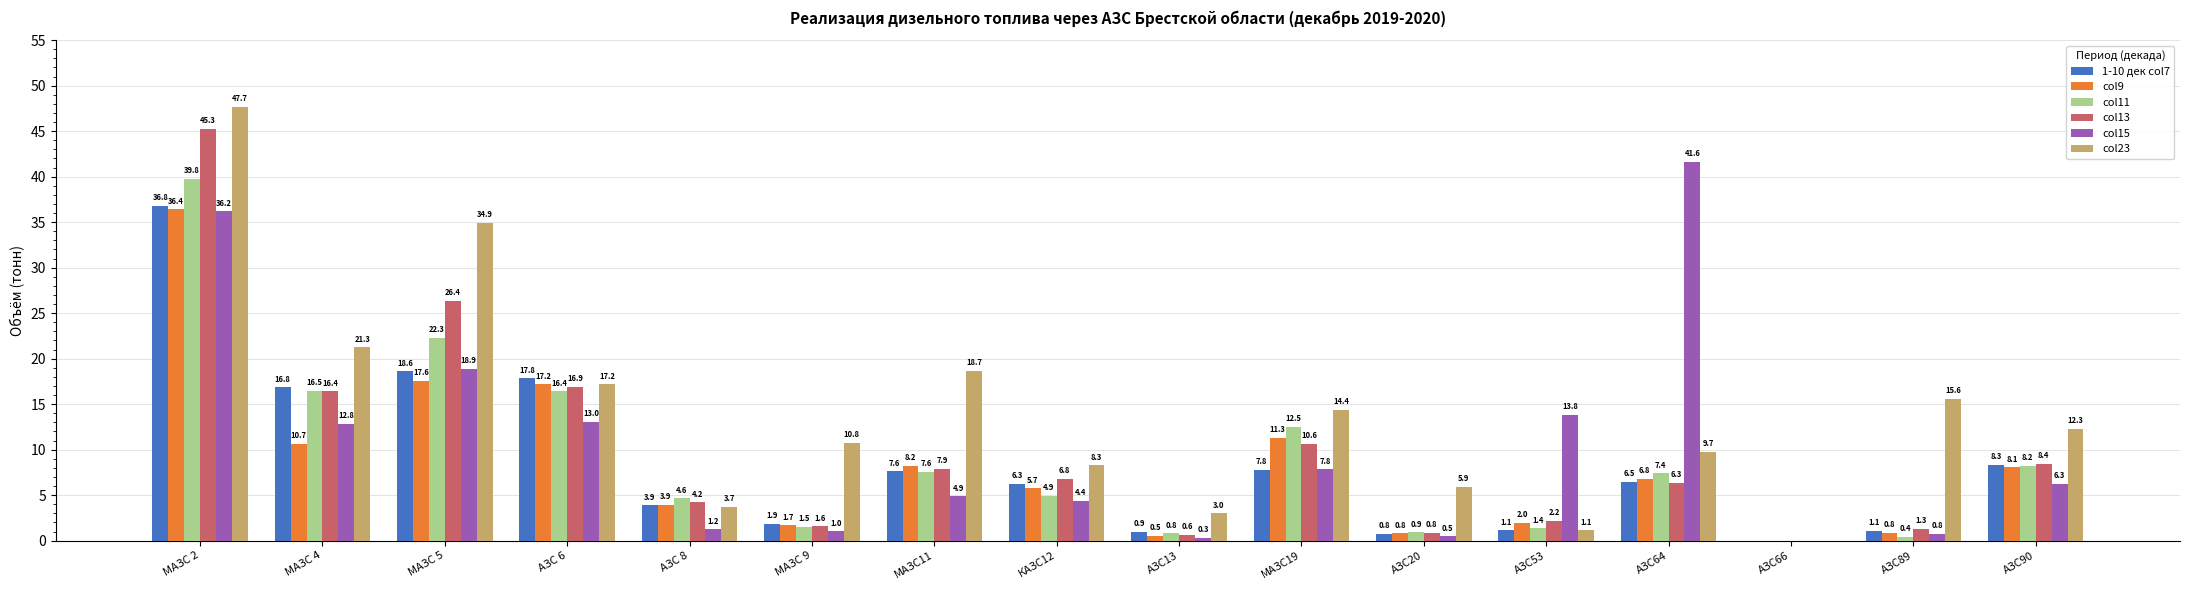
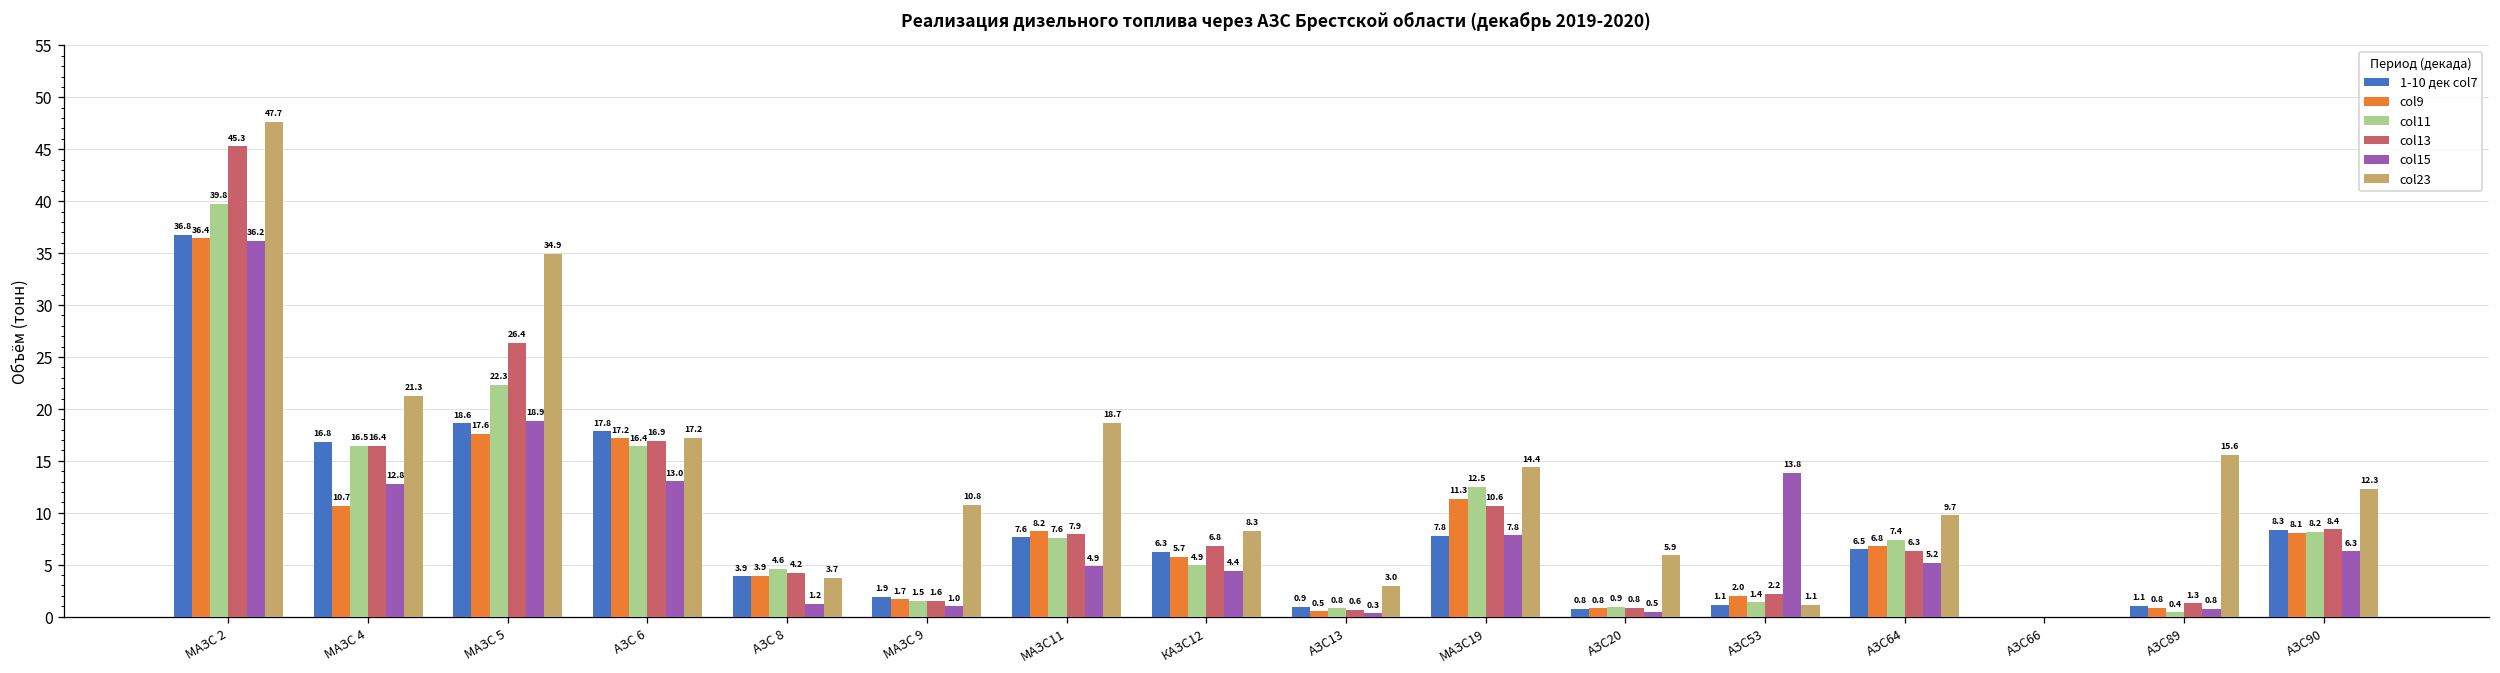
  {
    "1-10 дек col7": {
      "МАЗС 2": 36.8,
      "МАЗС 4": 16.8,
      "МАЗС 5": 18.6,
      "АЗС 6": 17.8,
      "АЗС 8": 3.9,
      "МАЗС 9": 1.9,
      "МАЗС11": 7.6,
      "КАЗС12": 6.3,
      "АЗС13": 0.9,
      "МАЗС19": 7.8,
      "АЗС20": 0.8,
      "АЗС53": 1.1,
      "АЗС64": 6.5,
      "АЗС89": 1.1,
      "АЗС90": 8.3
    },
    "col9": {
      "МАЗС 2": 36.4,
      "МАЗС 4": 10.7,
      "МАЗС 5": 17.6,
      "АЗС 6": 17.2,
      "АЗС 8": 3.9,
      "МАЗС 9": 1.7,
      "МАЗС11": 8.2,
      "КАЗС12": 5.7,
      "АЗС13": 0.5,
      "МАЗС19": 11.3,
      "АЗС20": 0.8,
      "АЗС53": 2.0,
      "АЗС64": 6.8,
      "АЗС89": 0.8,
      "АЗС90": 8.1
    },
    "col11": {
      "МАЗС 2": 39.8,
      "МАЗС 4": 16.5,
      "МАЗС 5": 22.3,
      "АЗС 6": 16.4,
      "АЗС 8": 4.6,
      "МАЗС 9": 1.5,
      "МАЗС11": 7.6,
      "КАЗС12": 4.9,
      "АЗС13": 0.8,
      "МАЗС19": 12.5,
      "АЗС20": 0.9,
      "АЗС53": 1.4,
      "АЗС64": 7.4,
      "АЗС89": 0.4,
      "АЗС90": 8.2
    },
    "col13": {
      "МАЗС 2": 45.3,
      "МАЗС 4": 16.4,
      "МАЗС 5": 26.4,
      "АЗС 6": 16.9,
      "АЗС 8": 4.2,
      "МАЗС 9": 1.6,
      "МАЗС11": 7.9,
      "КАЗС12": 6.8,
      "АЗС13": 0.6,
      "МАЗС19": 10.6,
      "АЗС20": 0.8,
      "АЗС53": 2.2,
      "АЗС64": 6.3,
      "АЗС89": 1.3,
      "АЗС90": 8.4
    },
    "col15": {
      "МАЗС 2": 36.2,
      "МАЗС 4": 12.8,
      "МАЗС 5": 18.9,
      "АЗС 6": 13.0,
      "АЗС 8": 1.2,
      "МАЗС 9": 1.0,
      "МАЗС11": 4.9,
      "КАЗС12": 4.4,
      "АЗС13": 0.3,
      "МАЗС19": 7.8,
      "АЗС20": 0.5,
      "АЗС53": 13.8,
-     "АЗС64": 41.6,
+     "АЗС64": 5.2,
      "АЗС89": 0.8,
      "АЗС90": 6.3
    },
    "col23": {
      "МАЗС 2": 47.7,
      "МАЗС 4": 21.3,
      "МАЗС 5": 34.9,
      "АЗС 6": 17.2,
      "АЗС 8": 3.7,
      "МАЗС 9": 10.8,
      "МАЗС11": 18.7,
      "КАЗС12": 8.3,
      "АЗС13": 3.0,
      "МАЗС19": 14.4,
      "АЗС20": 5.9,
      "АЗС53": 1.1,
      "АЗС64": 9.7,
      "АЗС89": 15.6,
      "АЗС90": 12.3
    }
  }
